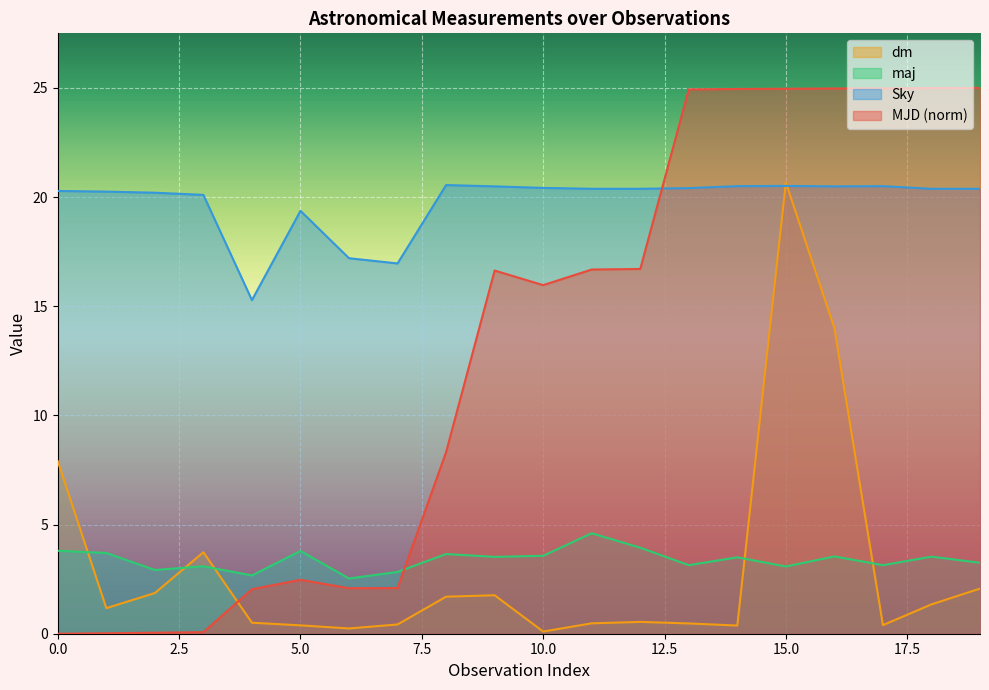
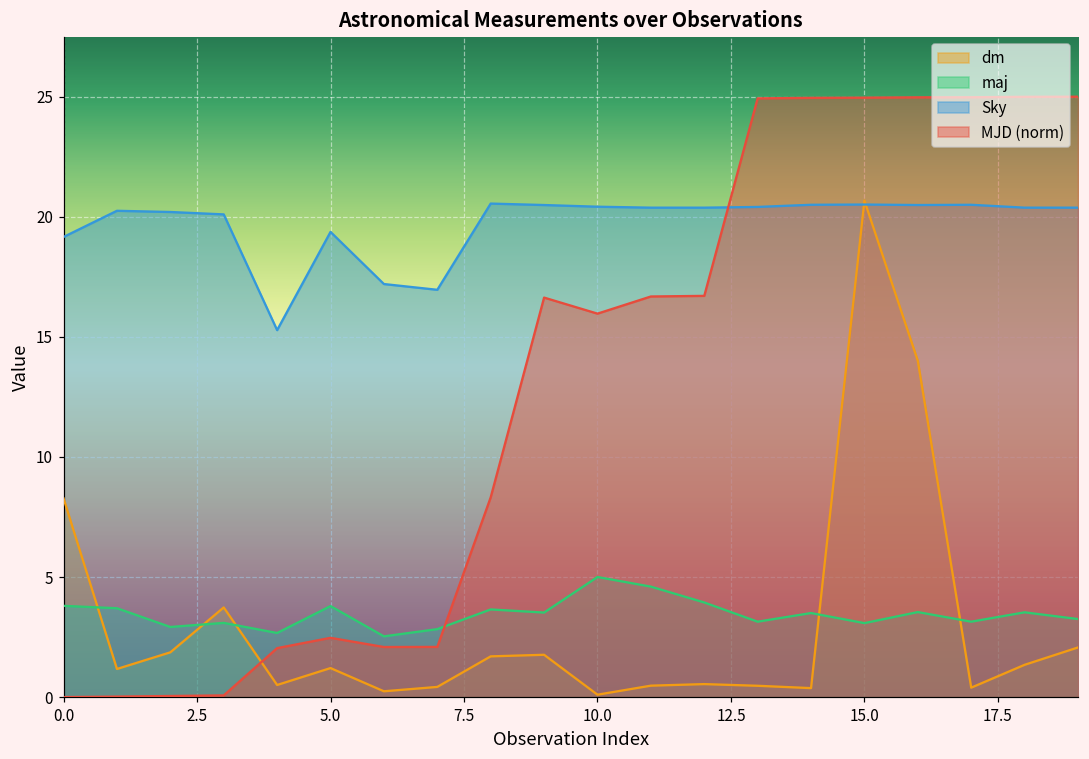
  {
    "dm": {
-     "0.0": 7.9,
-     "5.0": 0.4,
+     "0.0": 8.3,
+     "5.0": 1.2,
      "10.0": 0.1,
      "15.0": 20.7
    },
    "maj": {
      "0.0": 3.8,
      "5.0": 3.8,
-     "10.0": 3.6,
+     "10.0": 5.0,
      "15.0": 3.1
    },
    "Sky": {
-     "0.0": 20.3,
+     "0.0": 19.2,
      "5.0": 19.4,
      "10.0": 20.4,
      "15.0": 20.5
    },
    "MJD (norm)": {
      "0.0": 0.0,
      "5.0": 2.5,
      "10.0": 16.0,
      "15.0": 25.0
    }
  }
